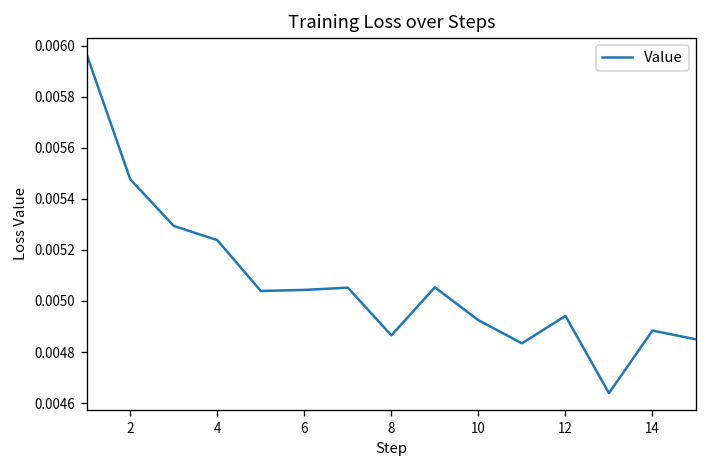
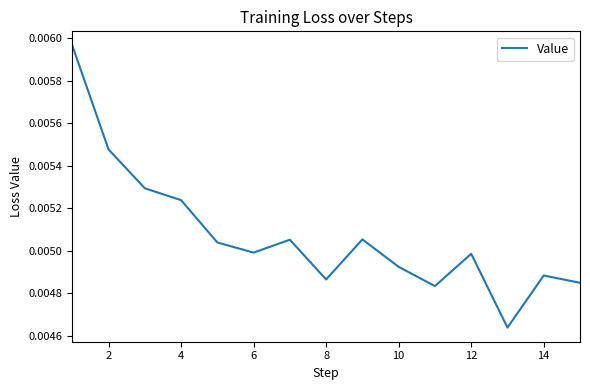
  {
    "2": 0.00548,
    "4": 0.00524,
-   "6": 0.00504,
+   "6": 0.00499,
    "8": 0.00487,
    "10": 0.00492,
-   "12": 0.00494,
+   "12": 0.00499,
    "14": 0.00488
  }
